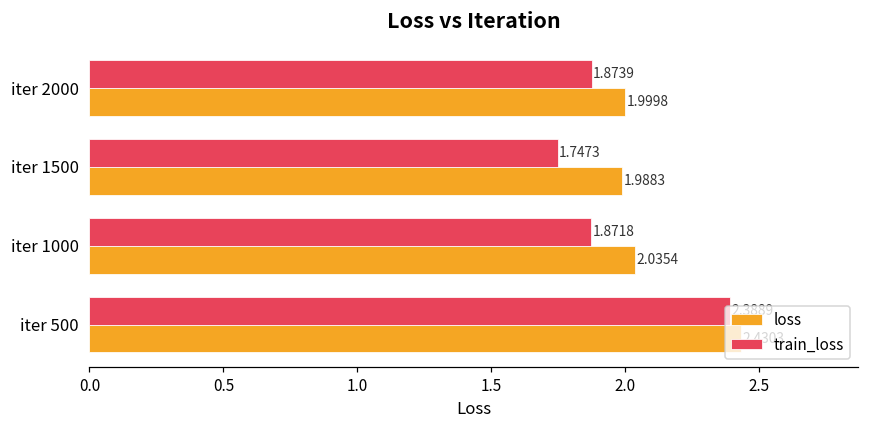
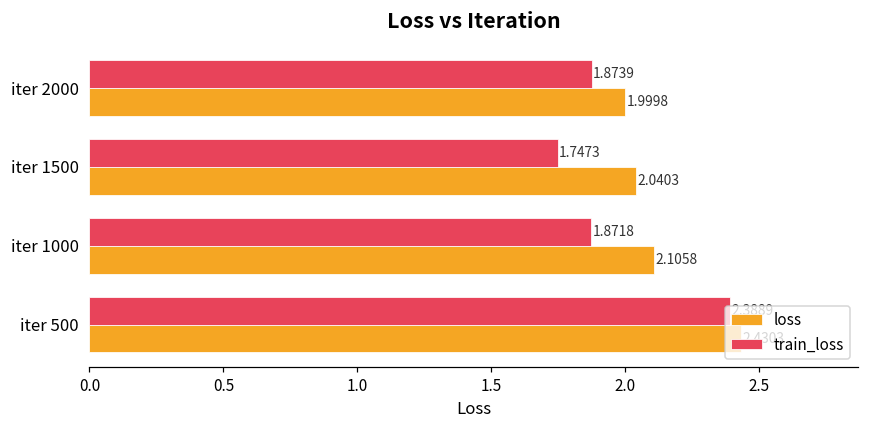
  {
    "loss": {
      "iter 2000": 1.9998,
-     "iter 1500": 1.9883,
-     "iter 1000": 2.0354
+     "iter 1500": 2.0403,
+     "iter 1000": 2.1058
    },
    "train_loss": {
      "iter 2000": 1.8739,
      "iter 1500": 1.7473,
      "iter 1000": 1.8718
    }
  }
